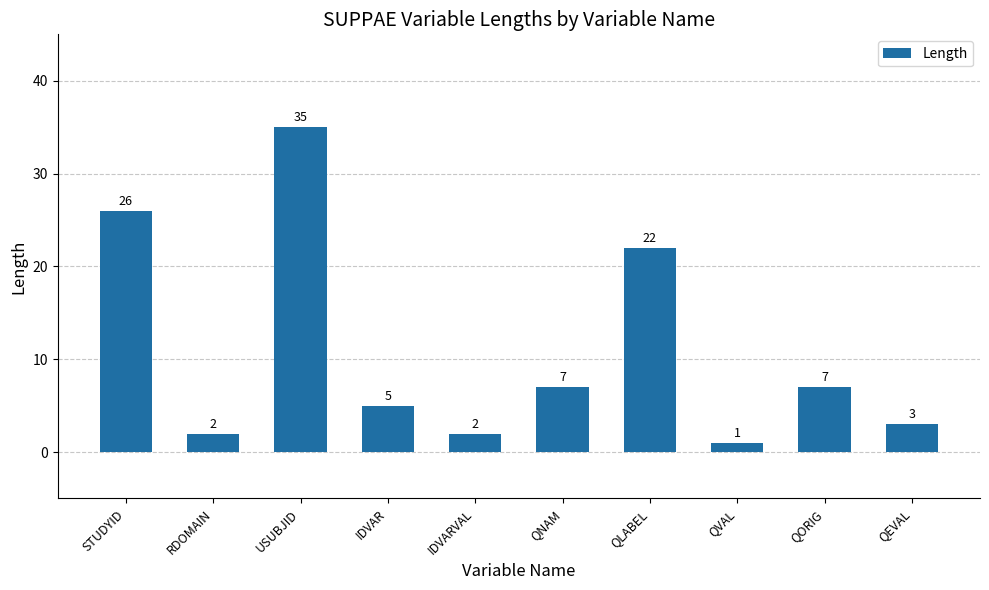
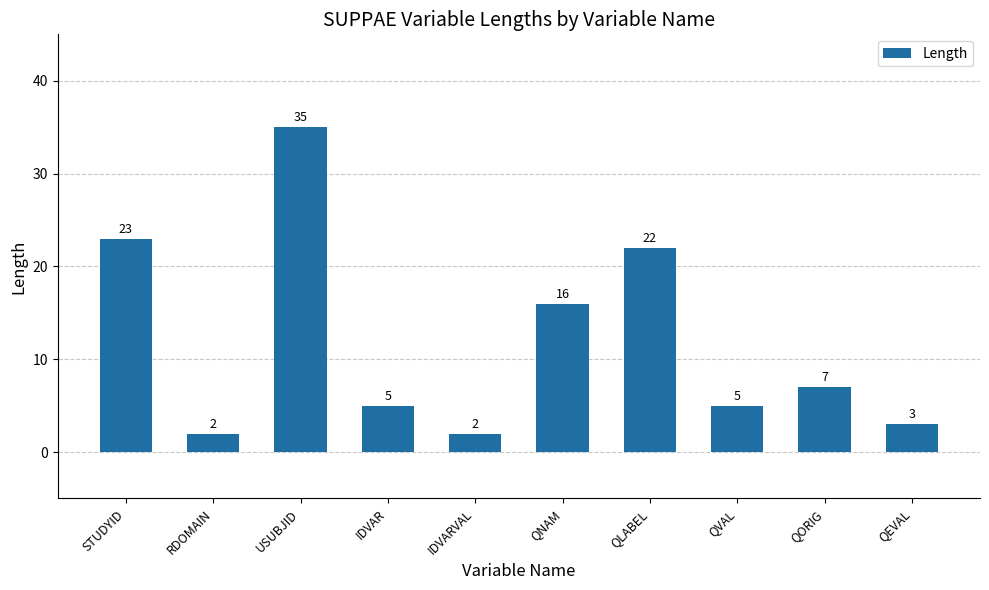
  {
-   "STUDYID": 26,
+   "STUDYID": 23,
    "RDOMAIN": 2,
    "USUBJID": 35,
    "IDVAR": 5,
    "IDVARVAL": 2,
-   "QNAM": 7,
+   "QNAM": 16,
    "QLABEL": 22,
-   "QVAL": 1,
+   "QVAL": 5,
    "QORIG": 7,
    "QEVAL": 3
  }
